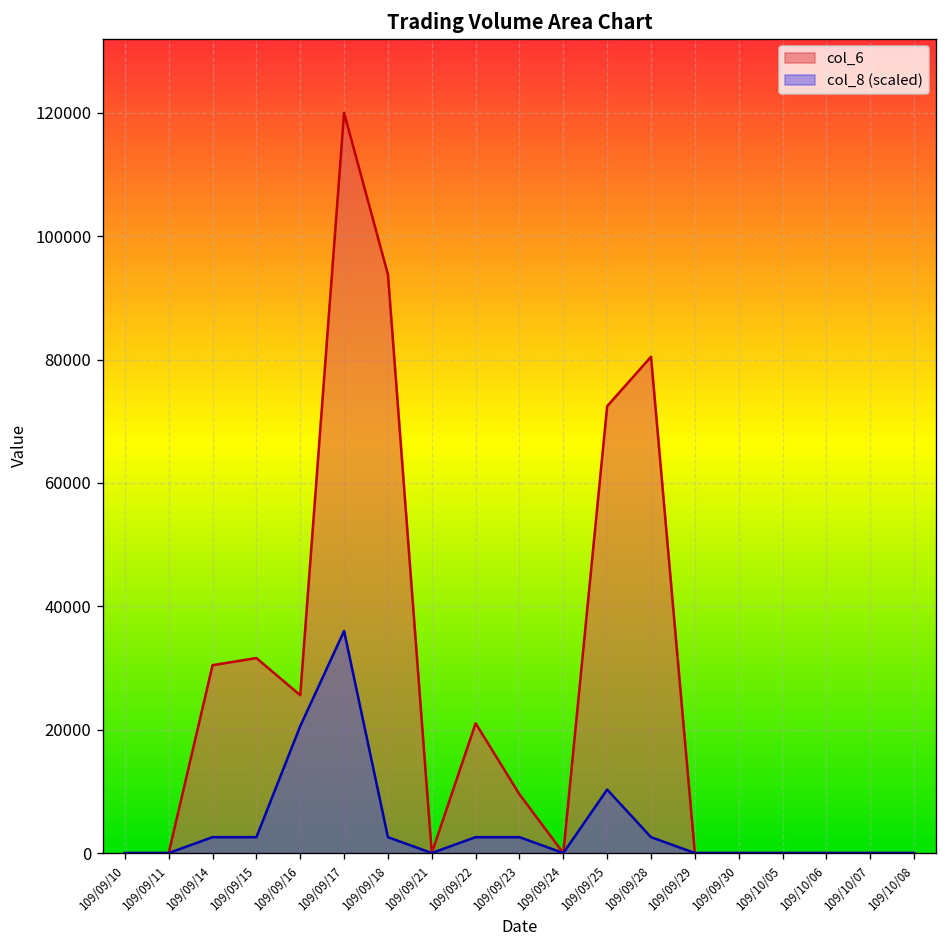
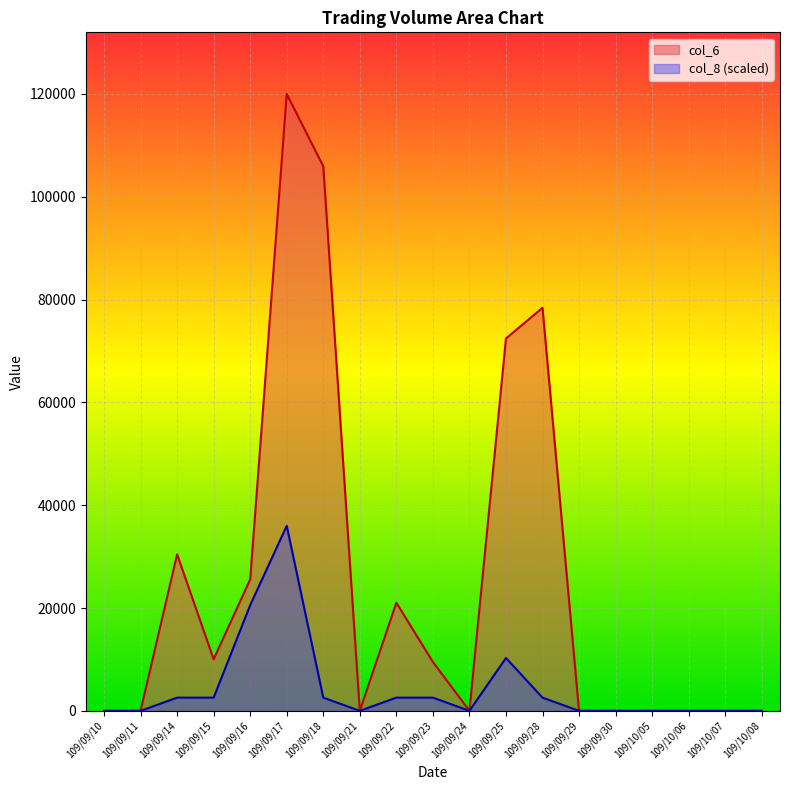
  {
    "col_6": {
      "109/09/14": 30000,
-     "109/09/15": 32000,
+     "109/09/15": 10000,
      "109/09/16": 26000,
      "109/09/17": 120000,
-     "109/09/18": 94000,
+     "109/09/18": 106000,
      "109/09/22": 21000,
      "109/09/23": 10000,
      "109/09/25": 72000,
-     "109/09/28": 80000
+     "109/09/28": 78000
    },
    "col_8 (scaled)": {
      "109/09/14": 3000,
      "109/09/15": 3000,
      "109/09/16": 21000,
      "109/09/17": 36000,
      "109/09/18": 3000,
      "109/09/22": 3000,
      "109/09/23": 3000,
      "109/09/25": 10000,
      "109/09/28": 3000
    }
  }
